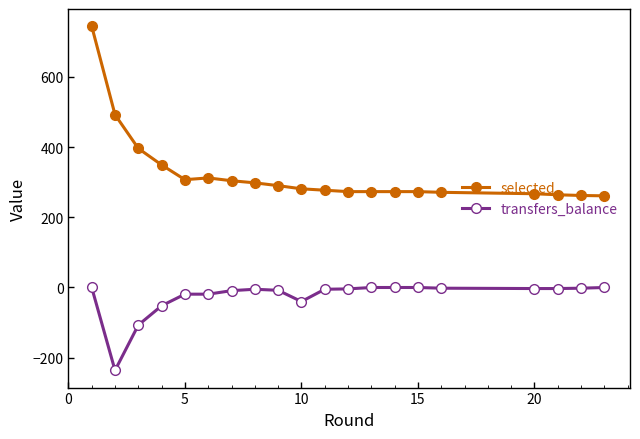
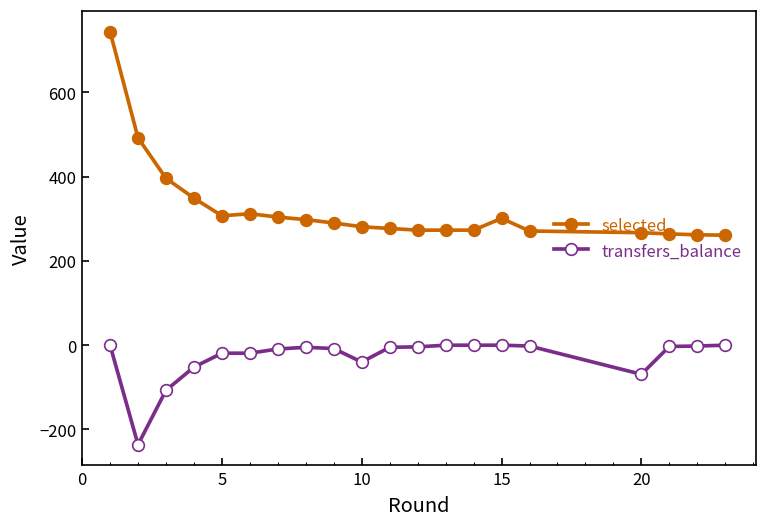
  {
    "selected": {
      "5": 310,
      "10": 280,
-     "15": 270,
+     "15": 300,
      "20": 270
    },
    "transfers_balance": {
      "5": -20,
      "10": -40,
      "15": 0,
-     "20": 0
+     "20": -70
    }
  }
